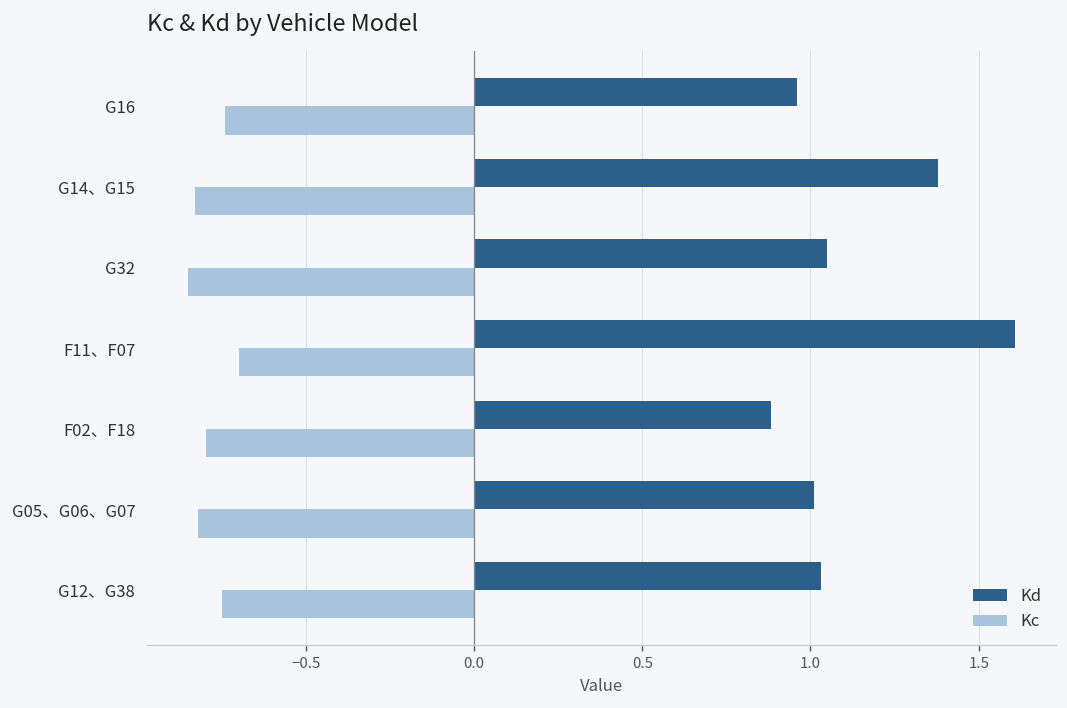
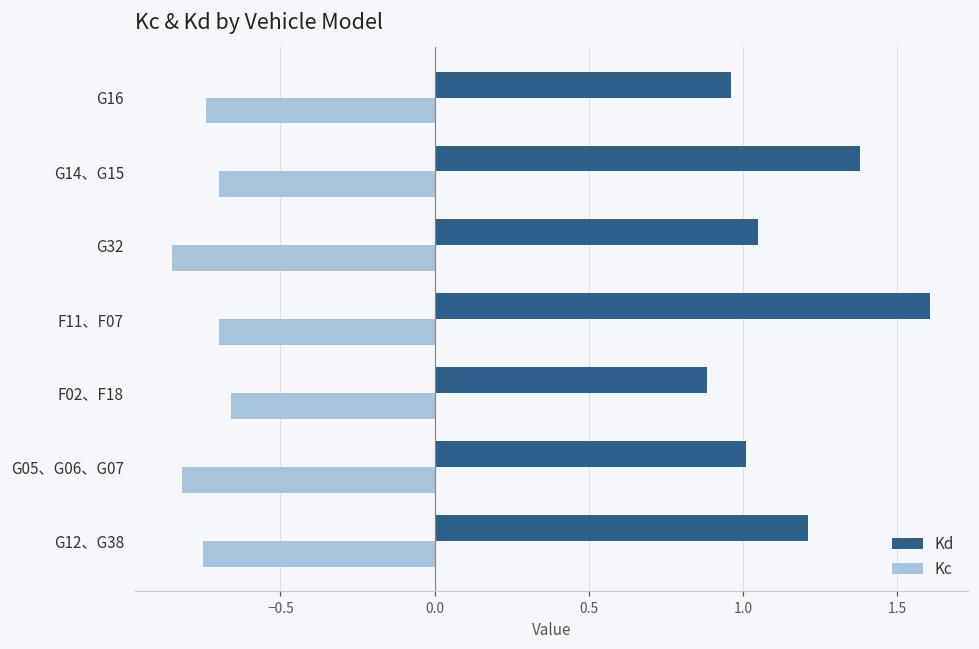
  {
    "Kd": {
      "G16": 0.96,
      "G14、G15": 1.38,
      "G32": 1.05,
      "F11、F07": 1.61,
      "F02、F18": 0.88,
      "G05、G06、G07": 1.01,
-     "G12、G38": 1.03
+     "G12、G38": 1.21
    },
    "Kc": {
      "G16": -0.74,
-     "G14、G15": -0.83,
+     "G14、G15": -0.70,
      "G32": -0.85,
      "F11、F07": -0.70,
-     "F02、F18": -0.80,
+     "F02、F18": -0.66,
      "G05、G06、G07": -0.82,
      "G12、G38": -0.75
    }
  }
